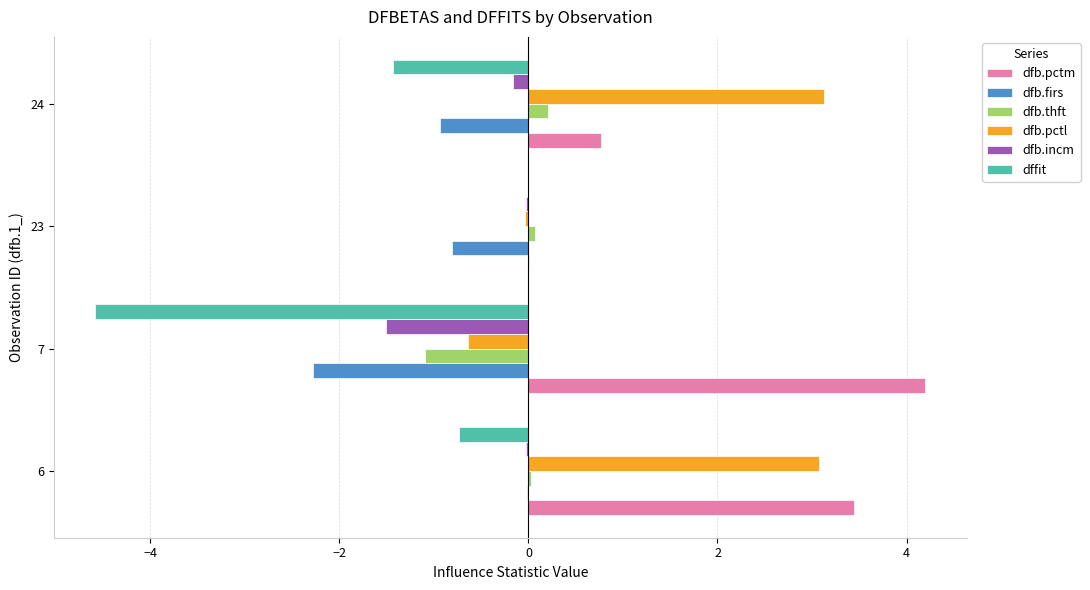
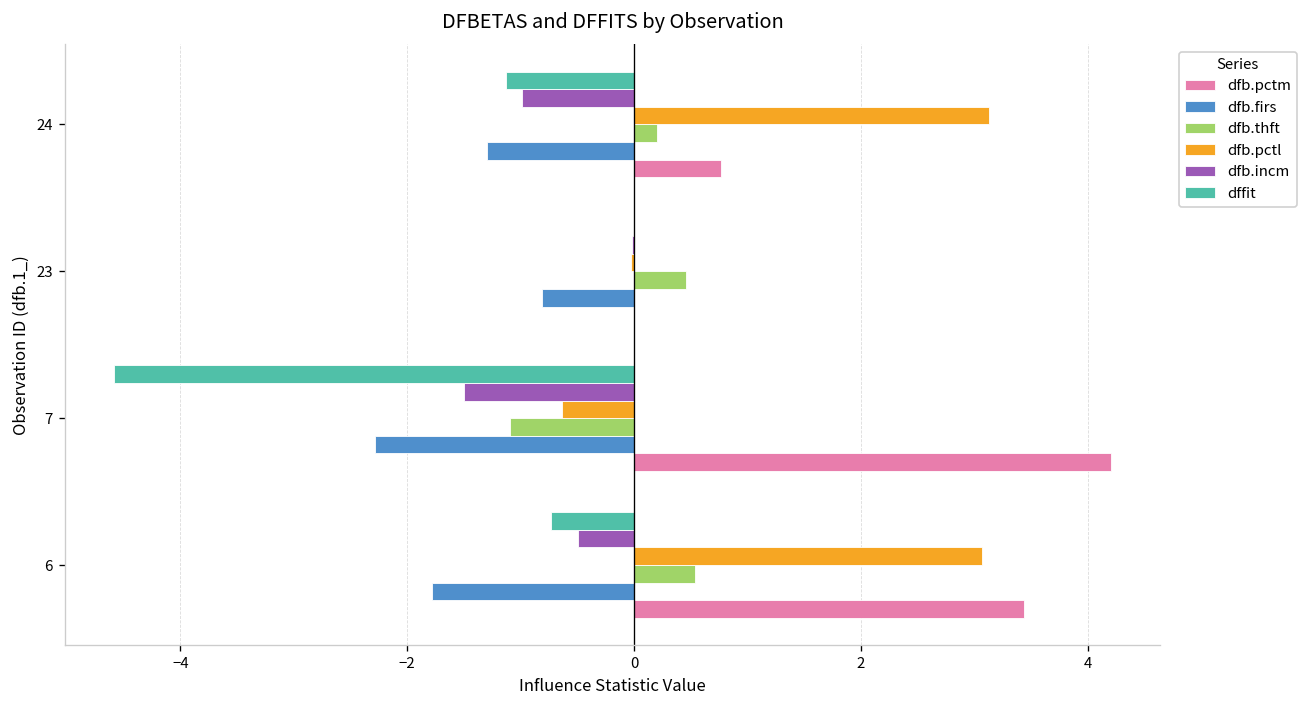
  {
    "dfb.pctm": {
      "24": 0.8,
      "7": 4.2,
      "6": 3.4
    },
    "dfb.firs": {
-     "24": -0.9,
+     "24": -1.3,
      "23": -0.8,
      "7": -2.3,
-     "6": 0.0
+     "6": -1.8
    },
    "dfb.thft": {
      "24": 0.2,
-     "23": 0.1,
+     "23": 0.5,
      "7": -1.1,
-     "6": 0.0
+     "6": 0.5
    },
    "dfb.pctl": {
      "24": 3.1,
      "23": 0.0,
      "7": -0.6,
      "6": 3.1
    },
    "dfb.incm": {
-     "24": -0.2,
+     "24": -1.0,
      "7": -1.5,
-     "6": 0.0
+     "6": -0.5
    },
    "dffit": {
-     "24": -1.4,
+     "24": -1.1,
      "7": -4.6,
      "6": -0.7
    }
  }
